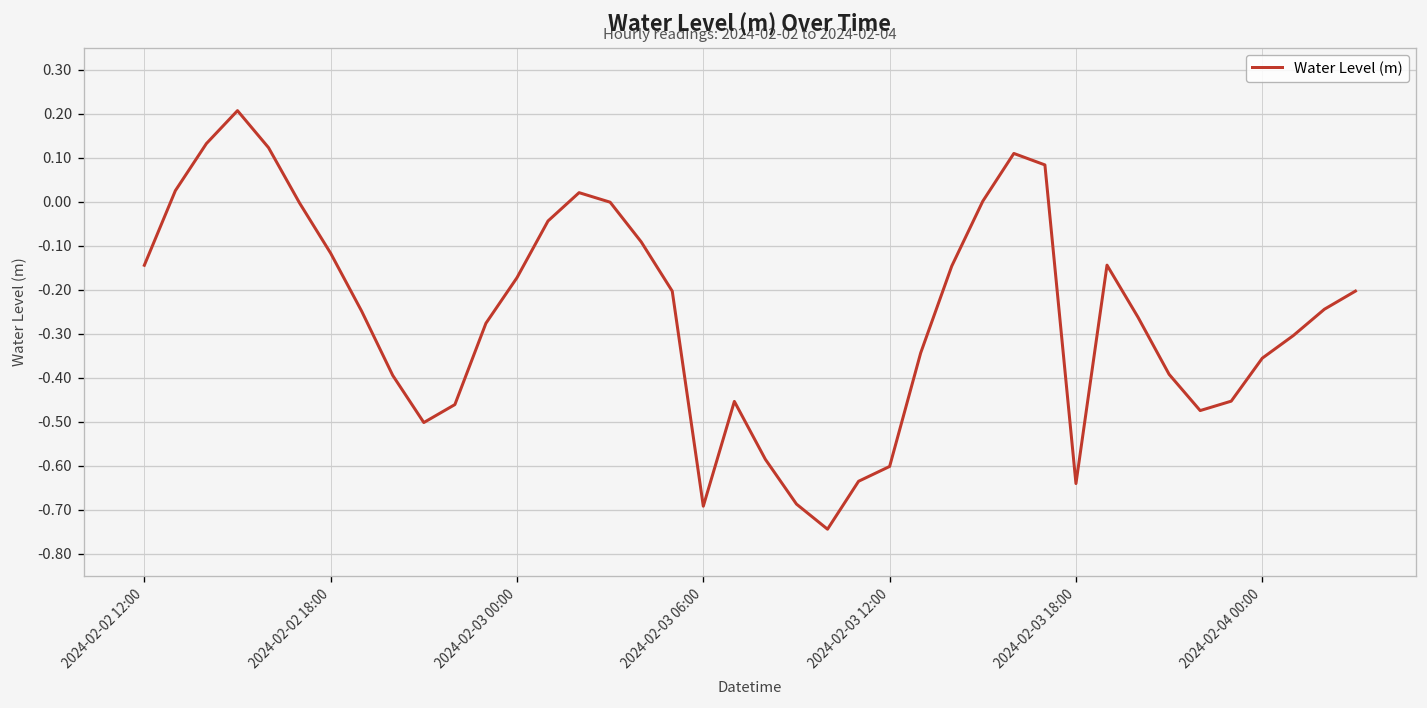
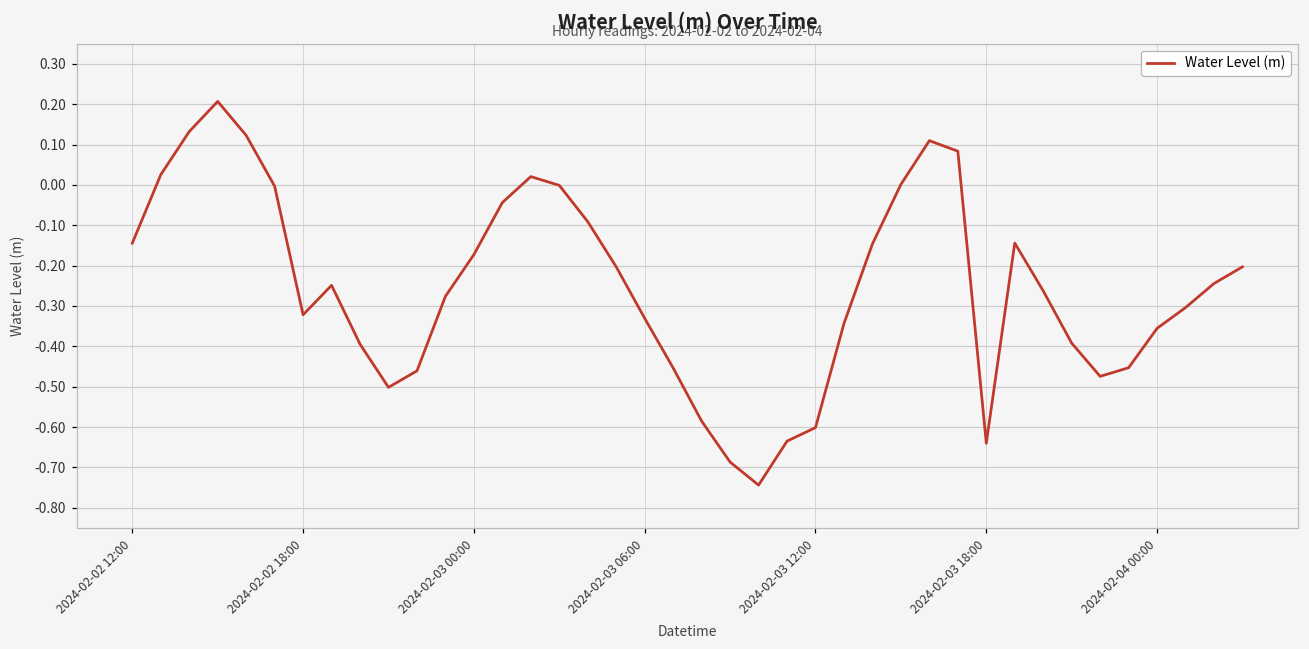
  {
    "2024-02-02 12:00": -0.14,
-   "2024-02-02 18:00": -0.12,
+   "2024-02-02 18:00": -0.32,
    "2024-02-03 00:00": -0.17,
-   "2024-02-03 06:00": -0.69,
+   "2024-02-03 06:00": -0.33,
    "2024-02-03 12:00": -0.60,
    "2024-02-03 18:00": -0.64,
    "2024-02-04 00:00": -0.36
  }
